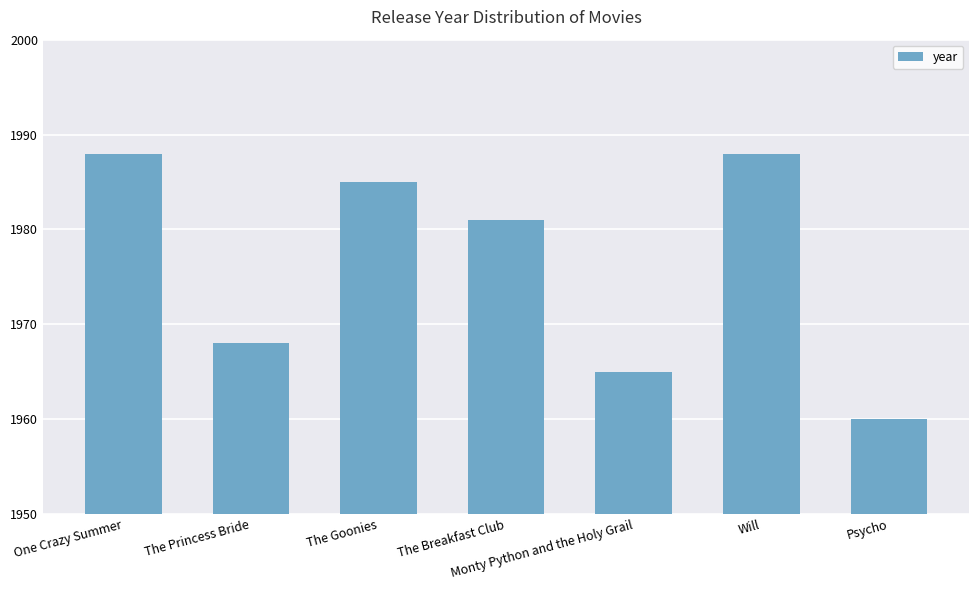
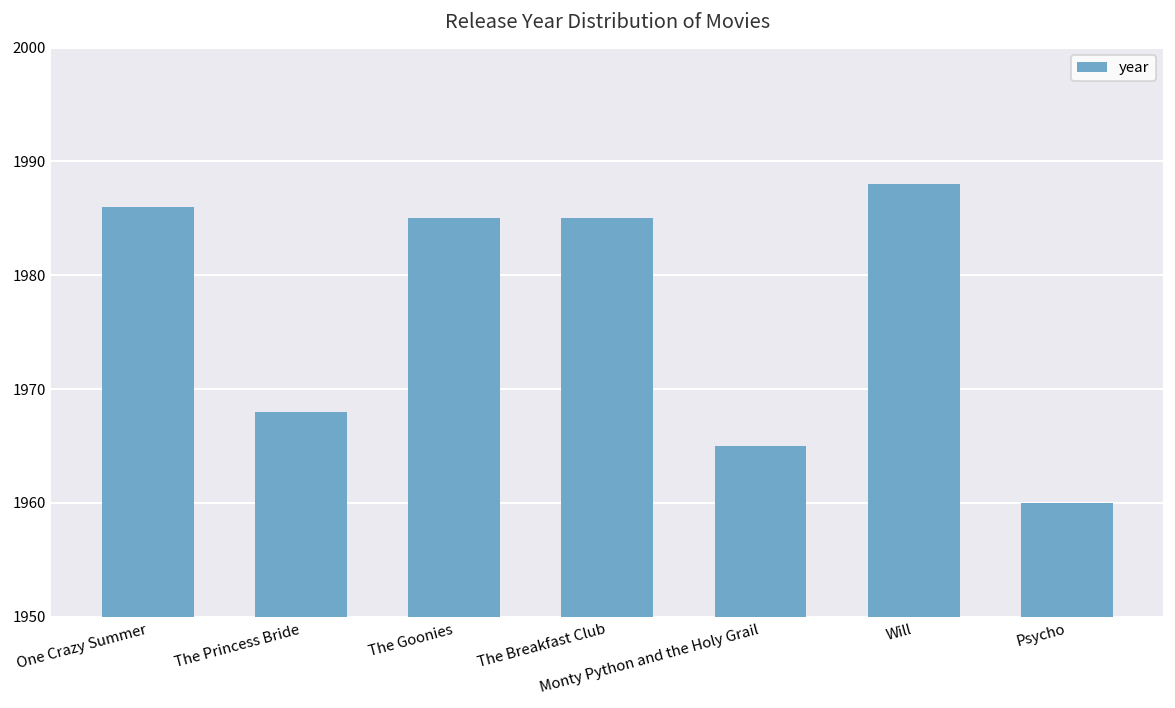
  {
-   "One Crazy Summer": 1988,
+   "One Crazy Summer": 1986,
    "The Princess Bride": 1968,
    "The Goonies": 1985,
-   "The Breakfast Club": 1981,
+   "The Breakfast Club": 1985,
    "Monty Python and the Holy Grail": 1965,
    "Will": 1988,
    "Psycho": 1960
  }
